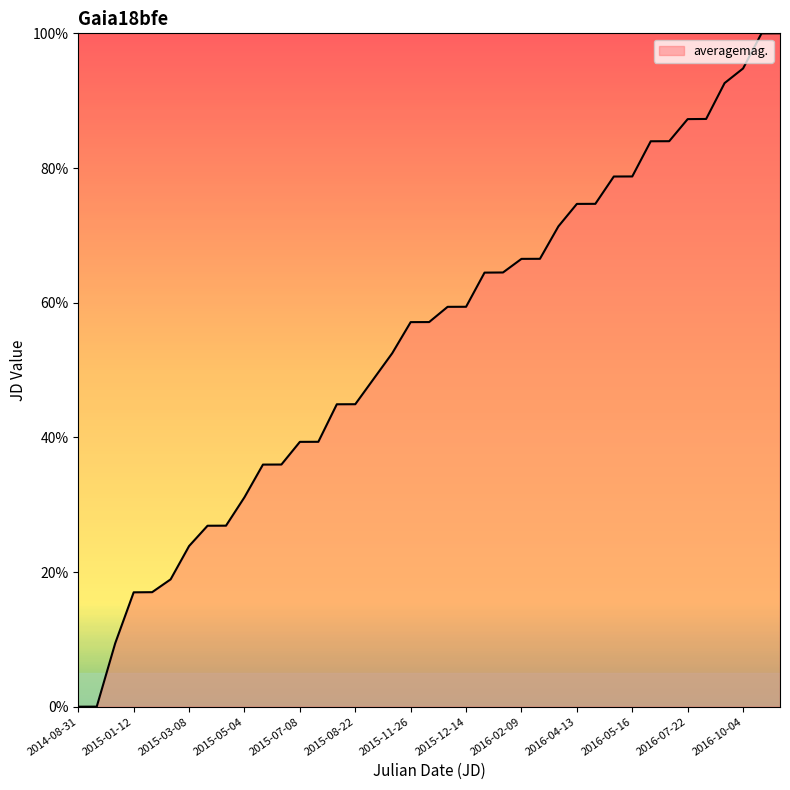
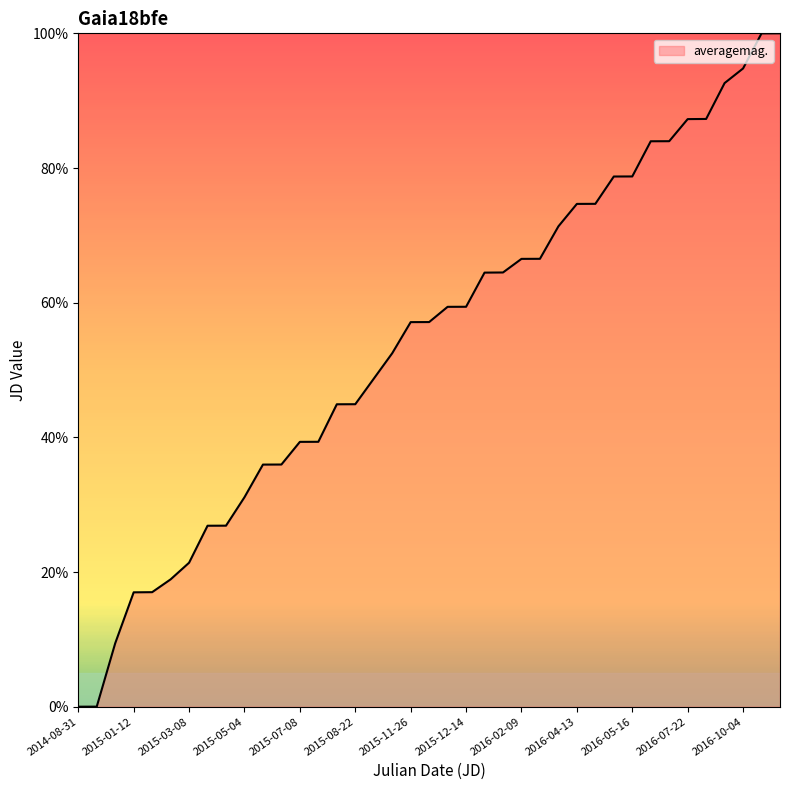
  {
-   "2015-03-08": "24%",
+   "2015-03-08": "21%",
    "2015-05-04": "31%",
    "2016-04-13": "75%",
    "2016-10-04": "95%"
  }
